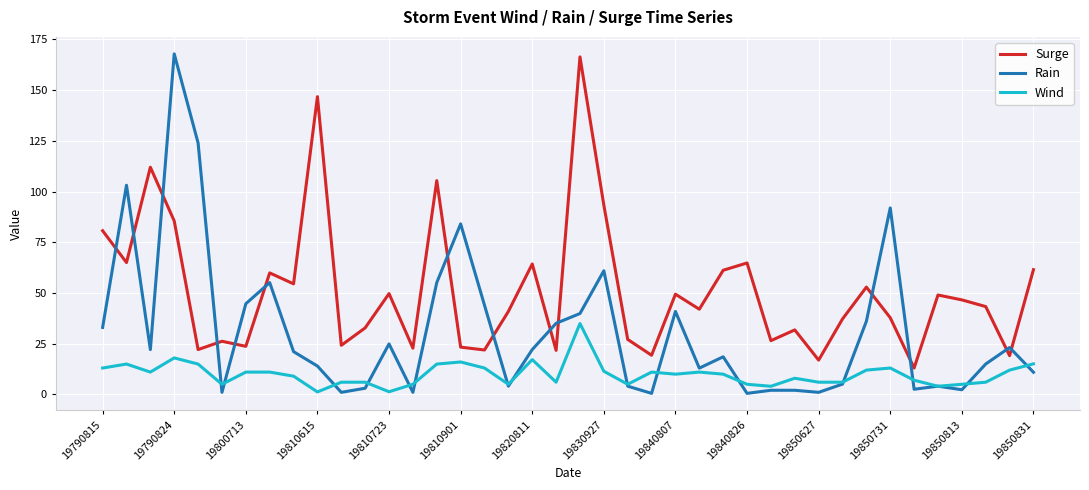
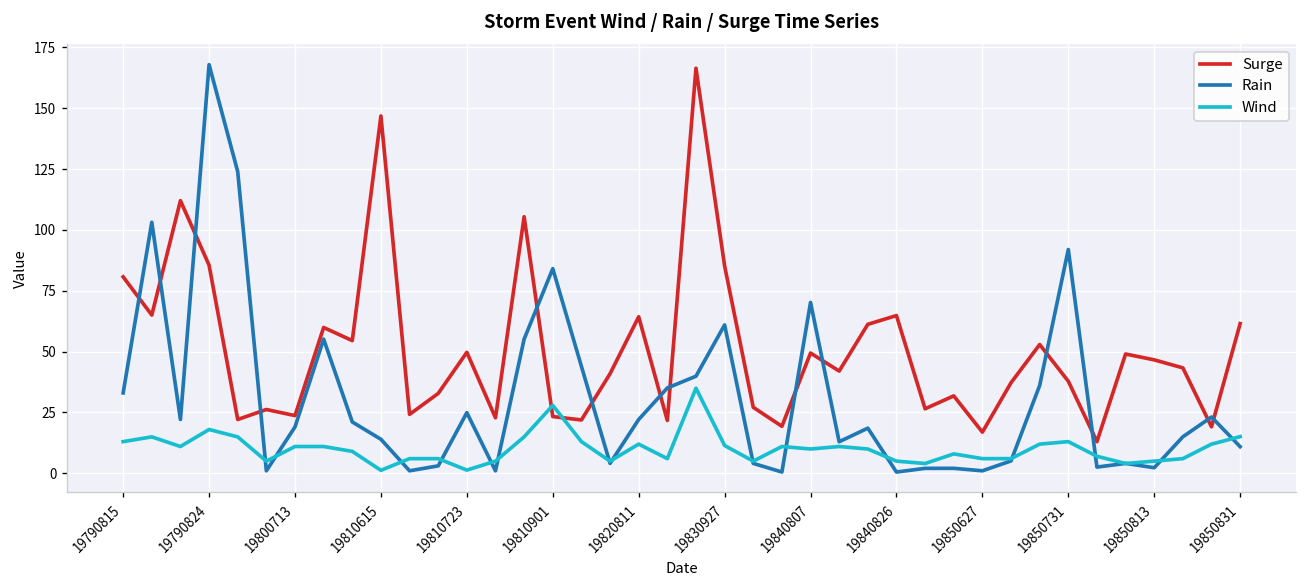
  {
    "Surge": {
      "19790815": 81,
      "19790824": 86,
      "19800713": 24,
      "19810615": 147,
      "19810723": 50,
      "19810901": 23,
      "19820811": 64,
-     "19830927": 93,
+     "19830927": 85,
      "19840807": 49,
      "19840826": 65,
      "19850627": 17,
      "19850731": 38,
      "19850813": 47,
      "19850831": 62
    },
    "Rain": {
      "19790815": 33,
      "19790824": 168,
-     "19800713": 45,
+     "19800713": 19,
      "19810615": 14,
      "19810723": 25,
      "19810901": 84,
      "19820811": 22,
      "19830927": 61,
-     "19840807": 41,
+     "19840807": 70,
      "19840826": 1,
      "19850627": 1,
      "19850731": 92,
      "19850813": 2,
      "19850831": 11
    },
    "Wind": {
      "19790815": 13,
      "19790824": 18,
      "19800713": 11,
      "19810615": 1,
      "19810723": 1,
-     "19810901": 16,
-     "19820811": 17,
+     "19810901": 28,
+     "19820811": 12,
      "19830927": 11,
      "19840807": 10,
      "19840826": 5,
      "19850627": 6,
      "19850731": 13,
      "19850813": 5,
      "19850831": 15
    }
  }
